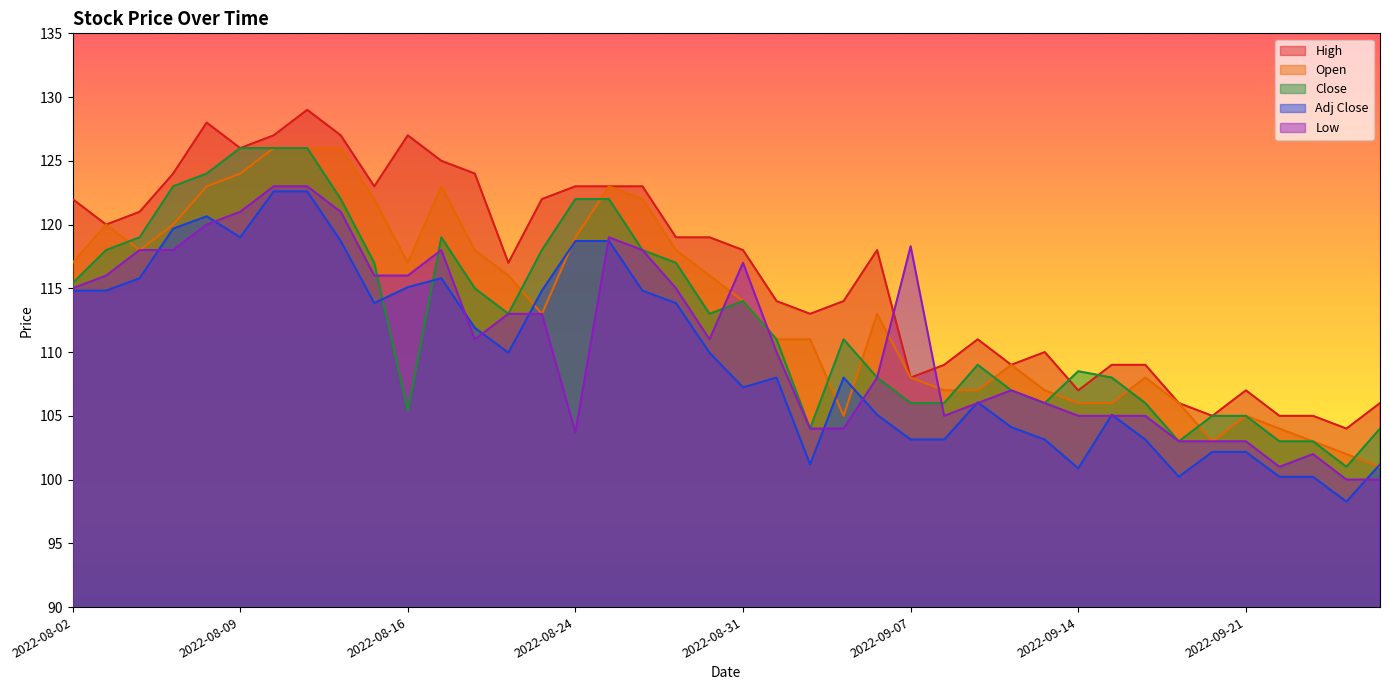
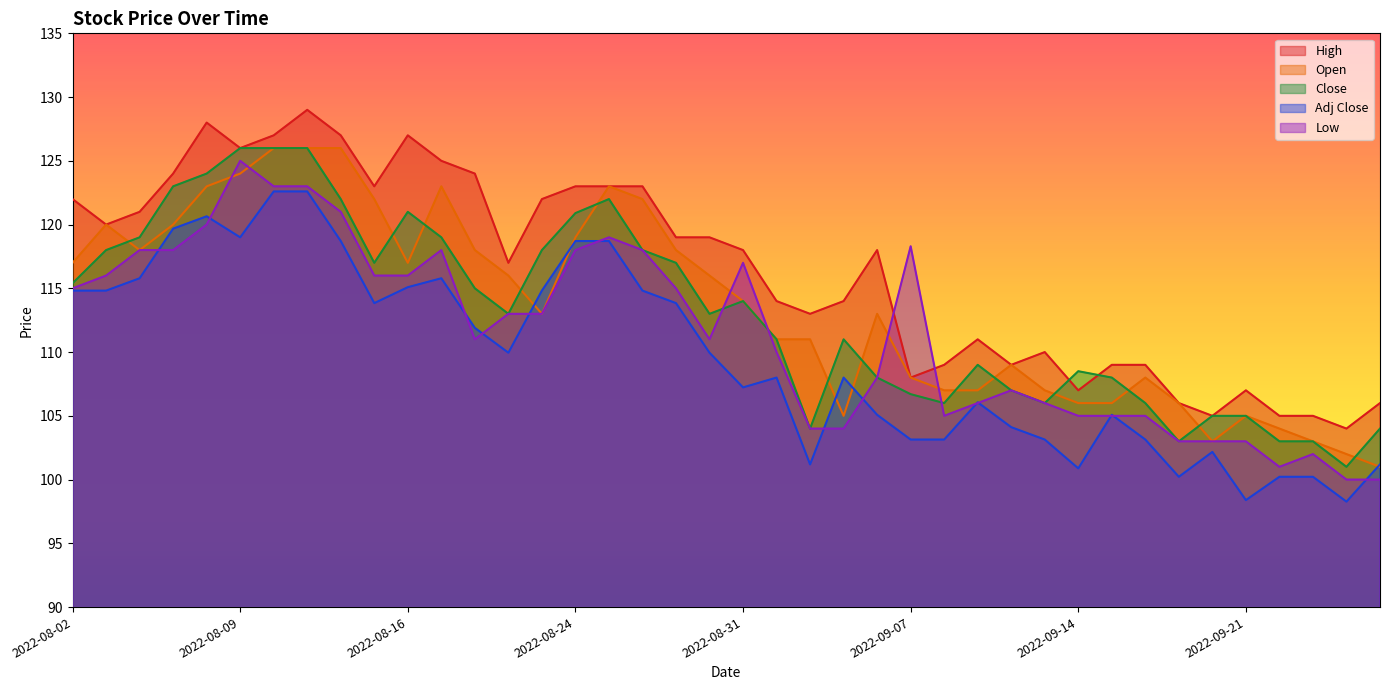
  {
    "Close": {
      "2022-08-02": 115.4,
-     "2022-08-16": 105.4,
-     "2022-08-24": 122.0,
-     "2022-09-07": 106.0,
+     "2022-08-16": 121.0,
+     "2022-08-24": 120.9,
+     "2022-09-07": 106.7,
      "2022-09-14": 108.5
    },
    "Adj Close": {
      "2022-08-09": 119.0,
      "2022-08-16": 115.1,
      "2022-08-24": 118.7,
      "2022-08-31": 107.2,
      "2022-09-07": 103.1,
      "2022-09-14": 100.9,
-     "2022-09-21": 102.2
+     "2022-09-21": 98.4
    },
    "Low": {
-     "2022-08-09": 121,
+     "2022-08-09": 125,
      "2022-08-16": 116.0,
-     "2022-08-24": 103.7,
+     "2022-08-24": 118.0,
      "2022-08-31": 117.0,
      "2022-09-07": 118.3,
      "2022-09-14": 105.0,
      "2022-09-21": 103.0
    }
  }
